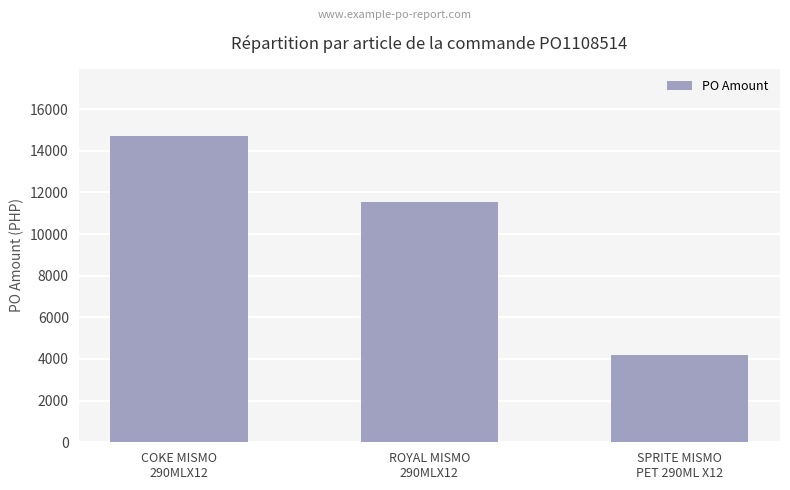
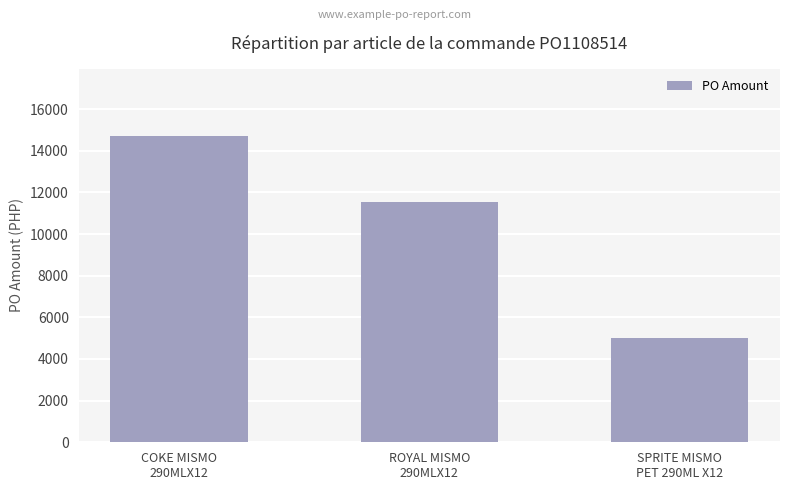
  {
    "COKE MISMO 290MLX12": 14700,
    "ROYAL MISMO 290MLX12": 11500,
-   "SPRITE MISMO PET 290ML X12": 4200
+   "SPRITE MISMO PET 290ML X12": 5000
  }
